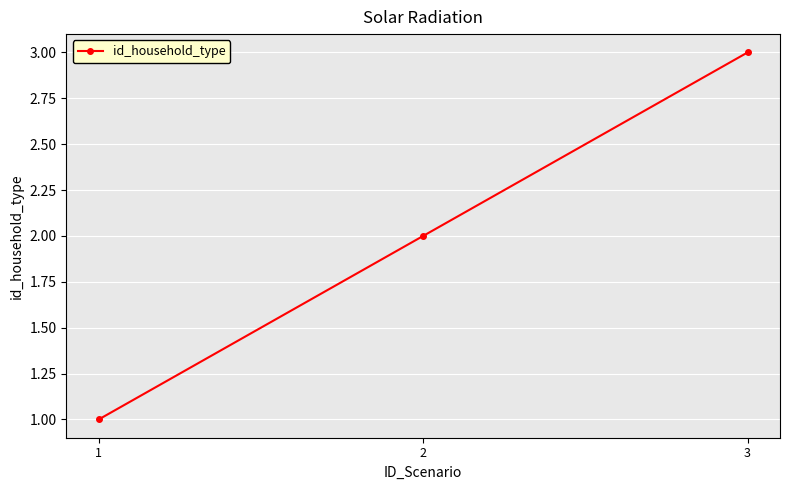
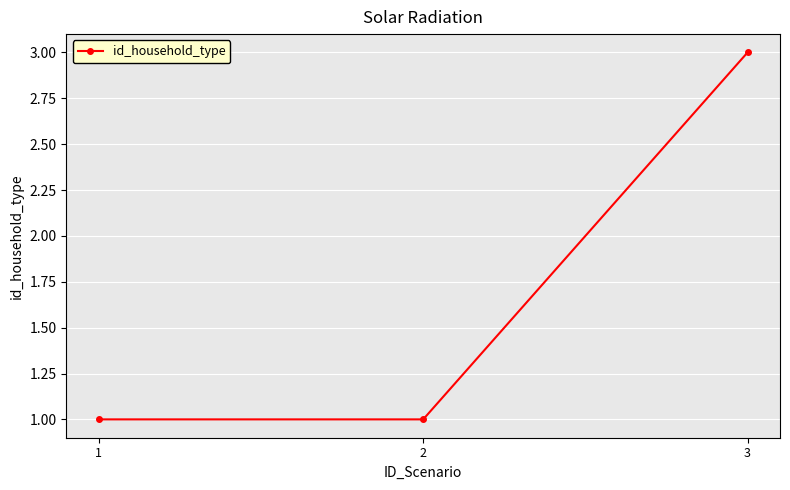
  {
    "1": 1,
-   "2": 2,
+   "2": 1,
    "3": 3
  }
